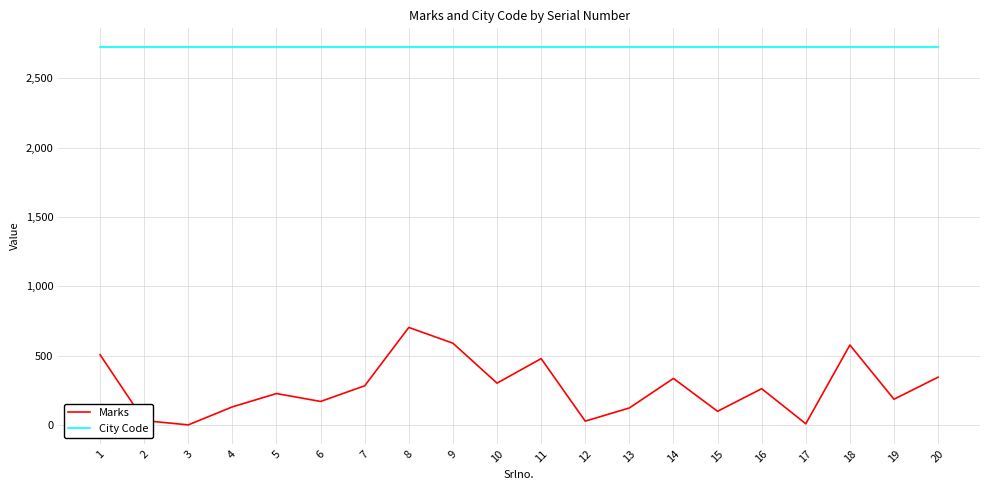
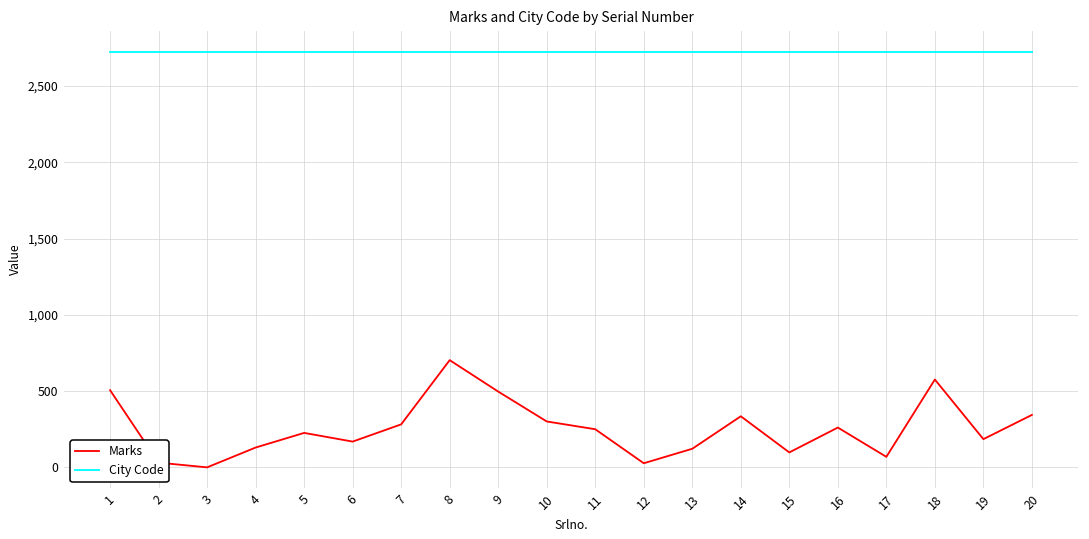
  {
    "Marks": {
      "1": "510",
      "3": "0",
      "4": "130",
      "5": "230",
      "6": "170",
      "7": "280",
      "8": "700",
-     "9": "590",
+     "9": "500",
      "10": "300",
-     "11": "480",
+     "11": "250",
      "12": "30",
      "13": "120",
      "14": "340",
      "15": "100",
      "16": "260",
-     "17": "10",
+     "17": "70",
      "18": "580",
      "19": "190",
      "20": "340"
    },
    "City Code": {
      "1": "2,720",
      "2": "2,720",
      "3": "2,720",
      "4": "2,720",
      "5": "2,720",
      "6": "2,720",
      "7": "2,720",
      "8": "2,720",
      "9": "2,720",
      "10": "2,720",
      "11": "2,720",
      "12": "2,720",
      "13": "2,720",
      "14": "2,720",
      "15": "2,720",
      "16": "2,720",
      "17": "2,720",
      "18": "2,720",
      "19": "2,720",
      "20": "2,720"
    }
  }
